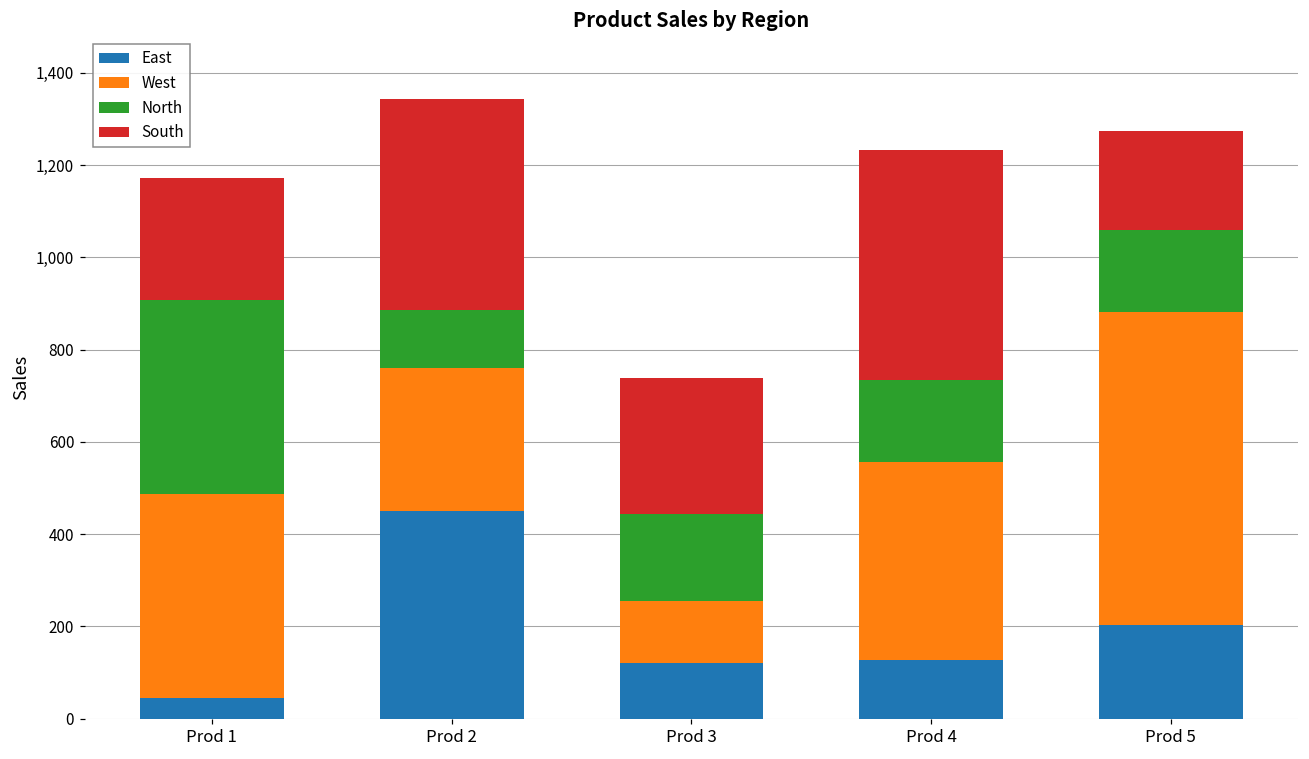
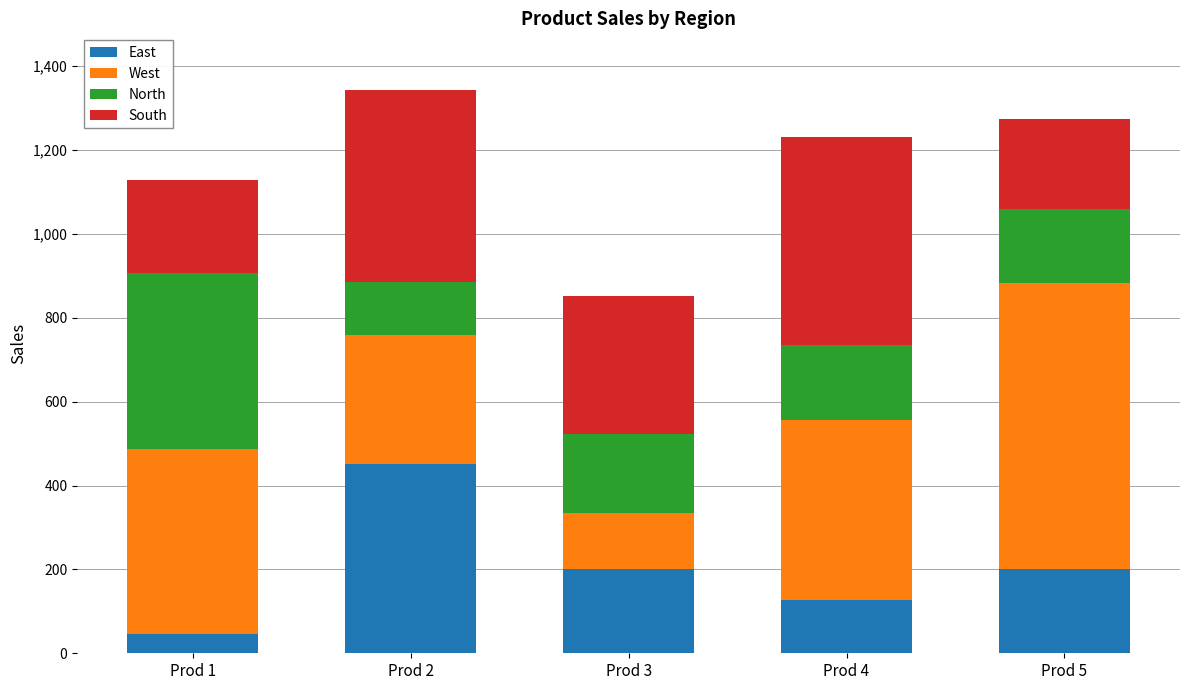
  {
    "East": {
      "Prod 1": 50,
      "Prod 2": 450,
-     "Prod 3": 120,
+     "Prod 3": 200,
      "Prod 4": 130,
      "Prod 5": 200
    },
    "West": {
      "Prod 1": 440,
      "Prod 2": 310,
      "Prod 3": 130,
      "Prod 4": 430,
      "Prod 5": 680
    },
    "North": {
      "Prod 1": 420,
      "Prod 2": 130,
      "Prod 3": 190,
      "Prod 4": 180,
      "Prod 5": 180
    },
    "South": {
-     "Prod 1": 270,
+     "Prod 1": 220,
      "Prod 2": 460,
-     "Prod 3": 290,
+     "Prod 3": 330,
      "Prod 4": 500,
      "Prod 5": 210
    }
  }
